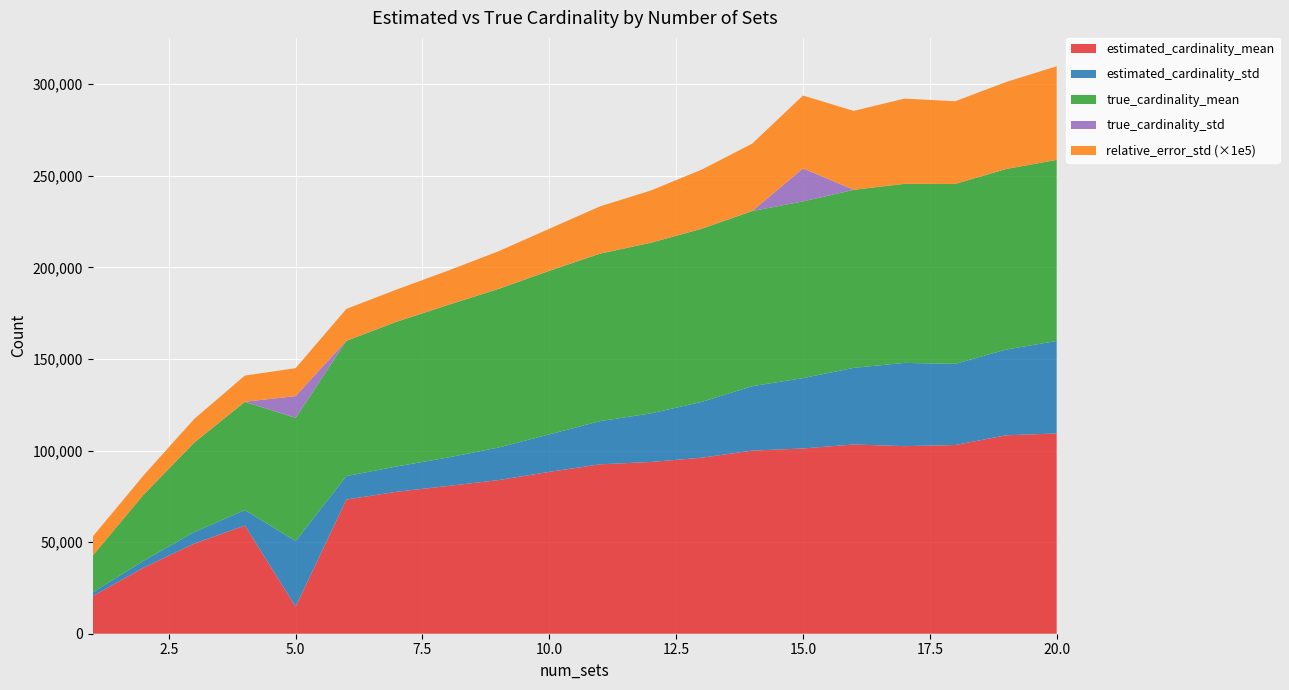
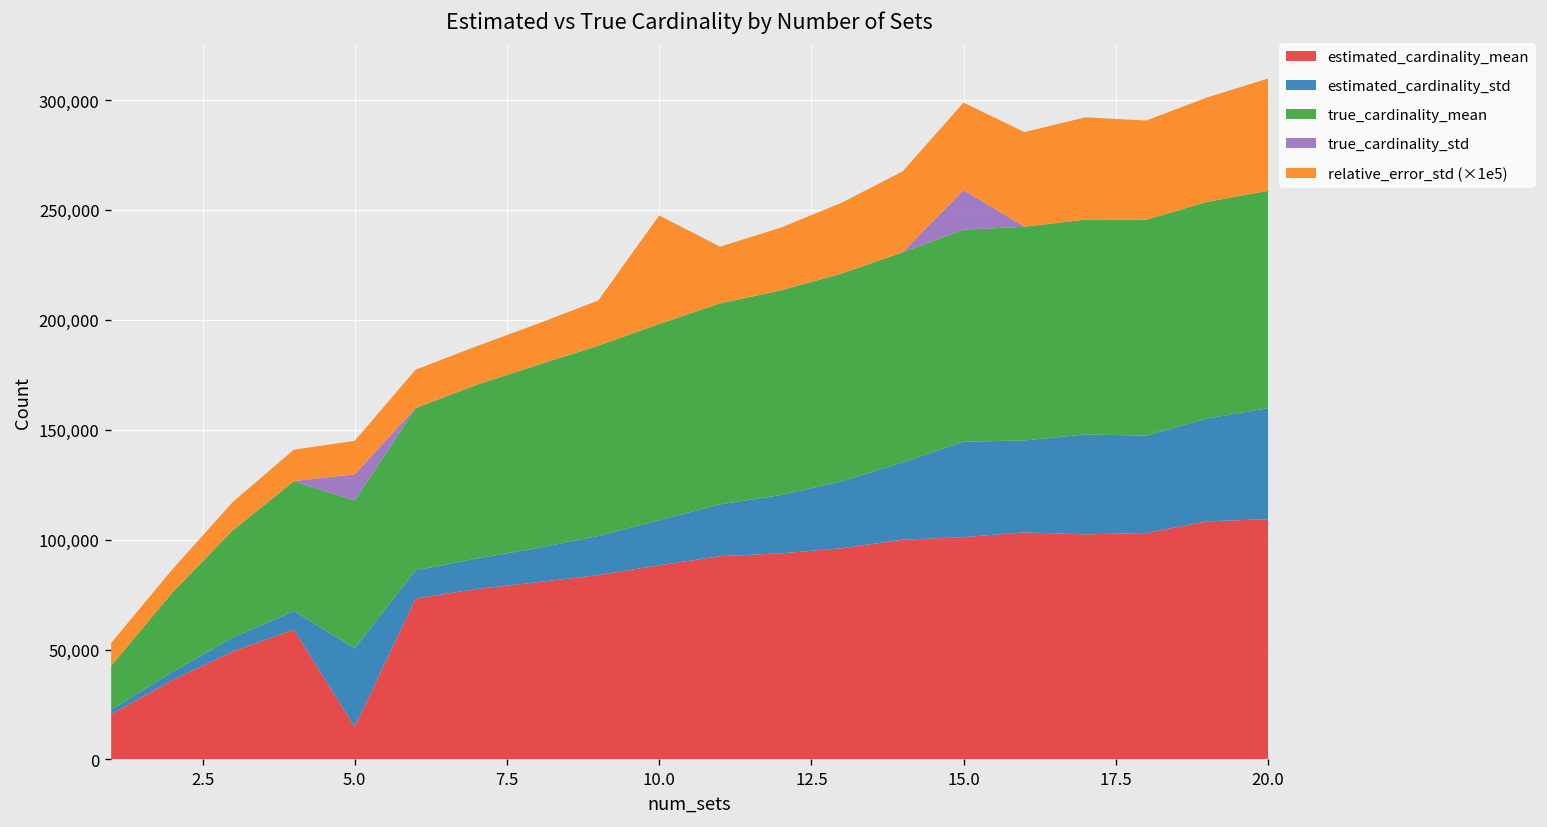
  {
    "estimated_cardinality_mean": {
      "5.0": "15,000",
      "10.0": "88,000",
      "15.0": "101,000",
      "20.0": "109,000"
    },
    "estimated_cardinality_std": {
      "5.0": "36,000",
      "10.0": "20,000",
-     "15.0": "38,000",
+     "15.0": "43,000",
      "20.0": "51,000"
    },
    "true_cardinality_mean": {
      "5.0": "67,000",
      "15.0": "96,000"
    },
    "true_cardinality_std": {
      "5.0": "12,000",
      "15.0": "18,000"
    },
    "relative_error_std (×1e5)": {
      "5.0": "15,000",
-     "10.0": "23,000",
+     "10.0": "49,000",
      "15.0": "40,000",
      "20.0": "51,000"
    }
  }
